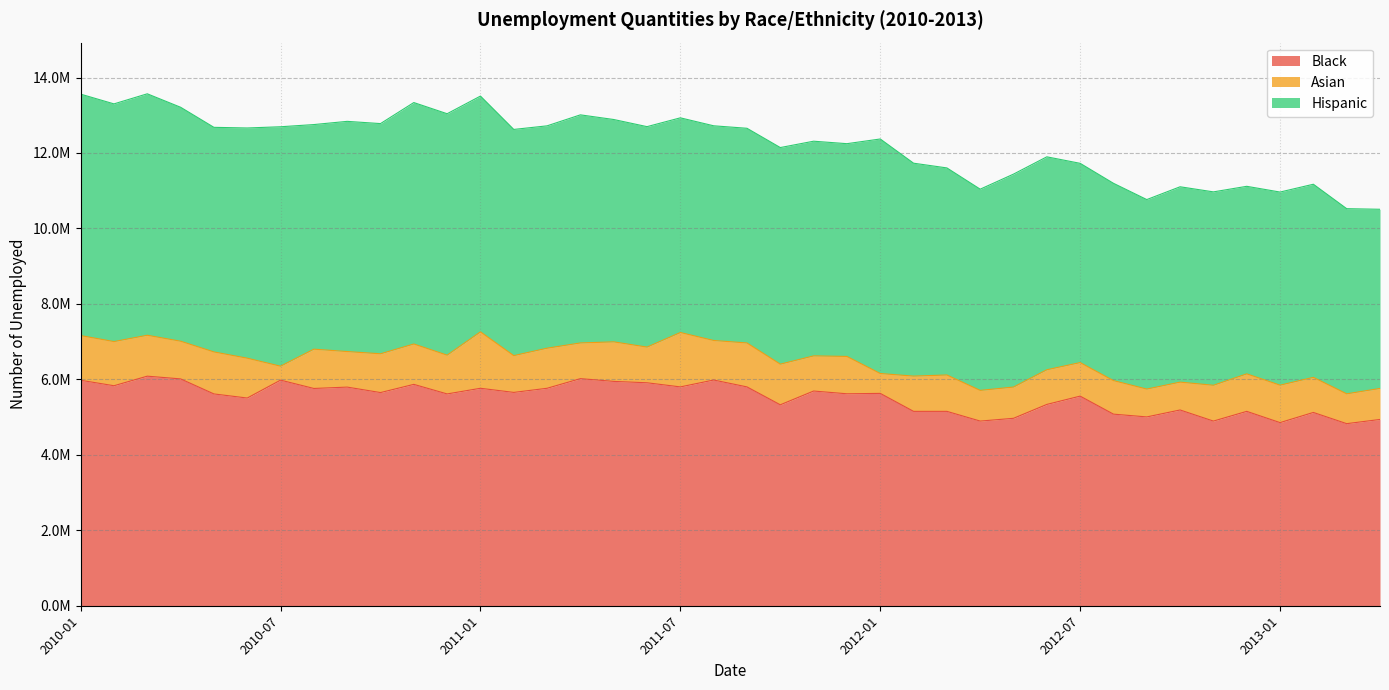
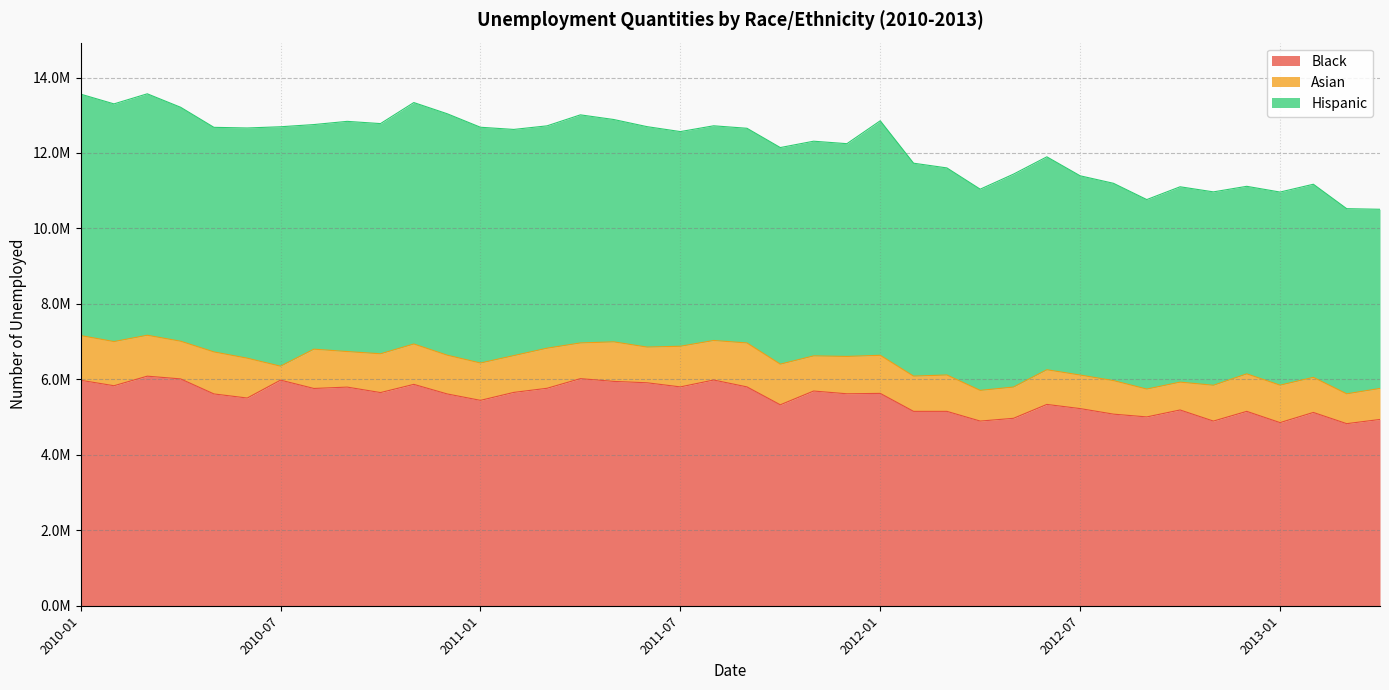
  {
    "Black": {
      "2010-01": 6000000,
      "2010-07": 6000000,
-     "2011-01": 5800000,
+     "2011-01": 5400000,
      "2011-07": 5800000,
      "2012-01": 5600000,
-     "2012-07": 5600000,
+     "2012-07": 5200000,
      "2013-01": 4900000
    },
    "Asian": {
      "2010-01": 1200000,
      "2010-07": 400000,
-     "2011-01": 1500000,
-     "2011-07": 1400000,
-     "2012-01": 500000,
+     "2011-01": 1000000,
+     "2011-07": 1100000,
+     "2012-01": 1000000,
      "2012-07": 900000,
      "2013-01": 1000000
    },
    "Hispanic": {
      "2010-01": 6400000,
      "2010-07": 6300000,
      "2011-01": 6200000,
      "2011-07": 5700000,
      "2012-01": 6200000,
      "2012-07": 5300000,
      "2013-01": 5100000
    }
  }
